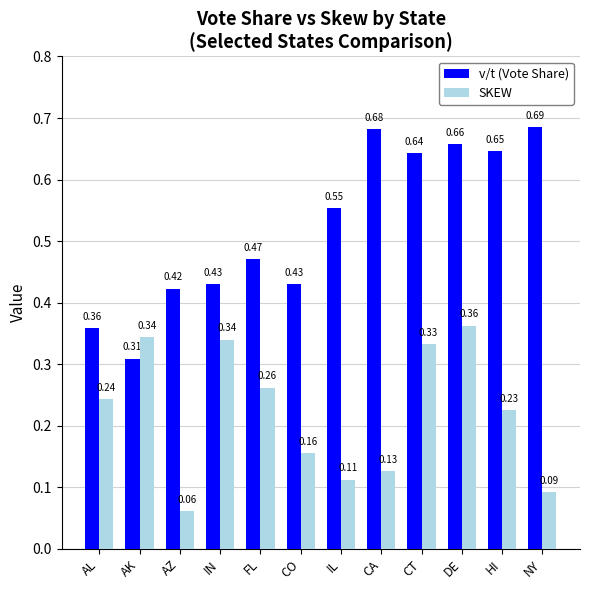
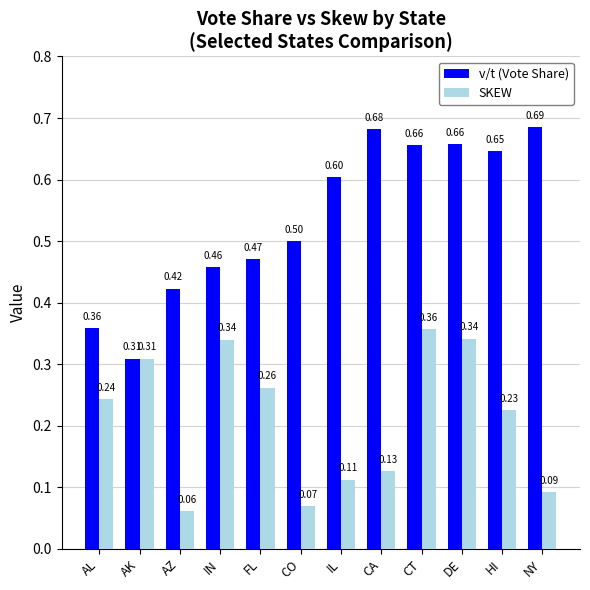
  {
    "v/t (Vote Share)": {
      "AL": 0.36,
      "AK": 0.31,
      "AZ": 0.42,
-     "IN": 0.43,
+     "IN": 0.46,
      "FL": 0.47,
-     "CO": 0.43,
-     "IL": 0.55,
+     "CO": 0.50,
+     "IL": 0.60,
      "CA": 0.68,
-     "CT": 0.64,
+     "CT": 0.66,
      "DE": 0.66,
      "HI": 0.65,
      "NY": 0.69
    },
    "SKEW": {
      "AL": 0.24,
-     "AK": 0.34,
+     "AK": 0.31,
      "AZ": 0.06,
      "IN": 0.34,
      "FL": 0.26,
-     "CO": 0.16,
+     "CO": 0.07,
      "IL": 0.11,
      "CA": 0.13,
-     "CT": 0.33,
-     "DE": 0.36,
+     "CT": 0.36,
+     "DE": 0.34,
      "HI": 0.23,
      "NY": 0.09
    }
  }
